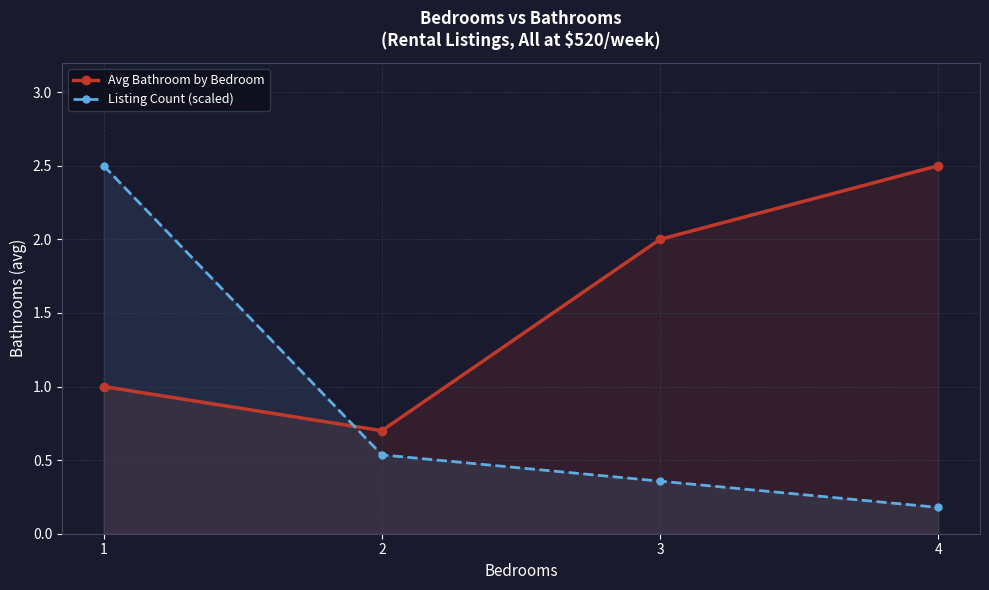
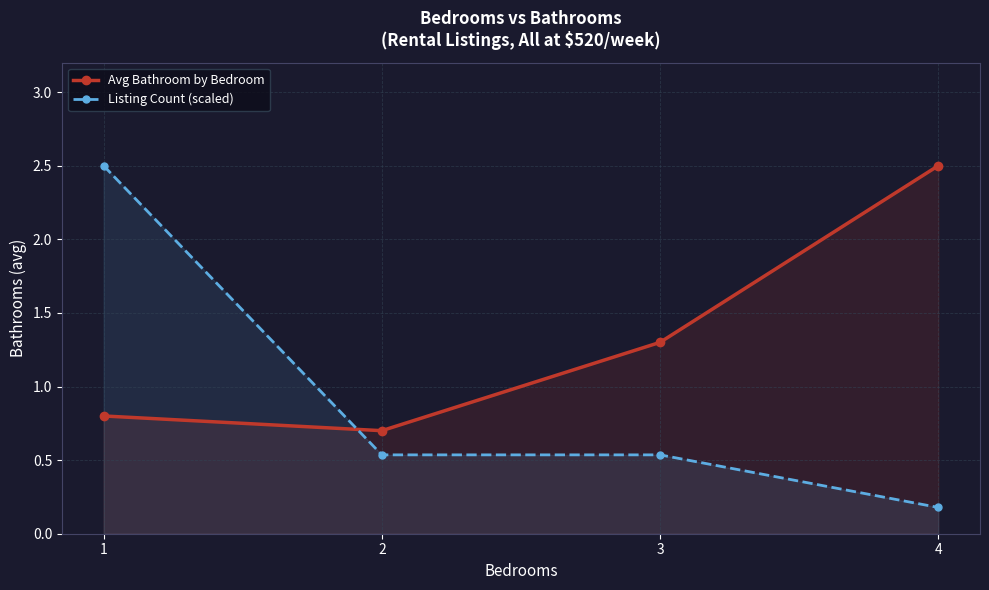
  {
    "Avg Bathroom by Bedroom": {
-     "1": 1.0,
+     "1": 0.8,
      "2": 0.7,
-     "3": 2.0,
+     "3": 1.3,
      "4": 2.5
    },
    "Listing Count (scaled)": {
      "1": 2.50,
      "2": 0.54,
-     "3": 0.36,
+     "3": 0.54,
      "4": 0.18
    }
  }
